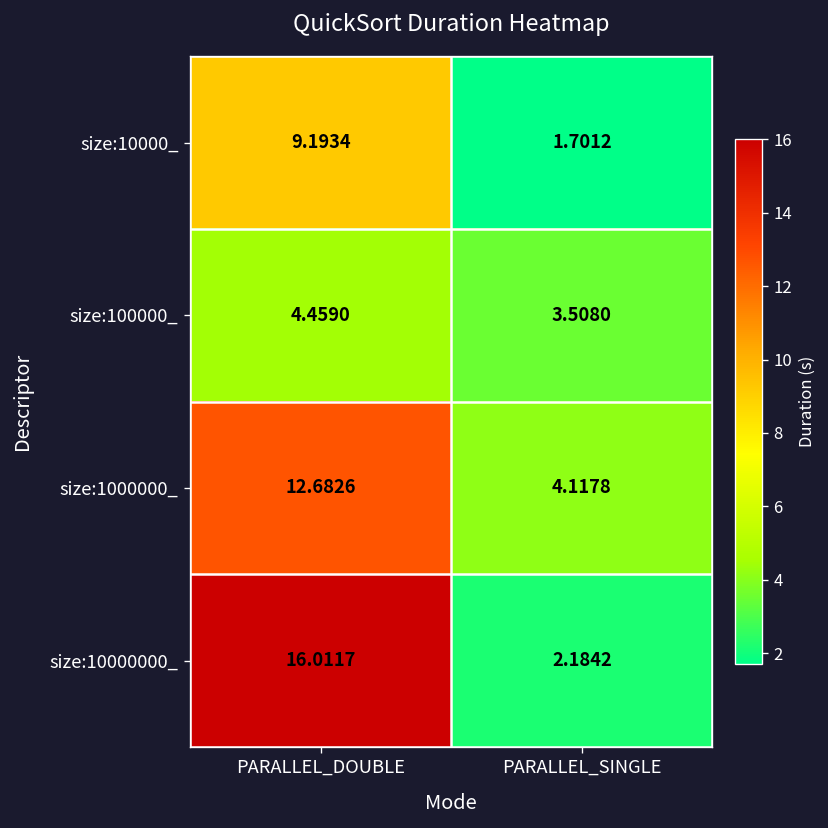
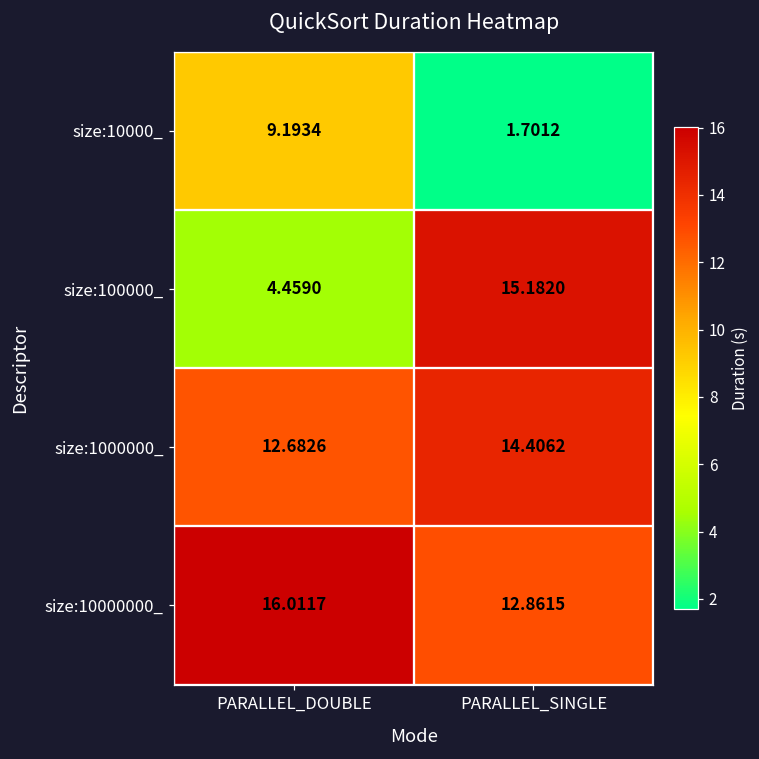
  {
    "size:10000_": {
      "PARALLEL_DOUBLE": 9.1934,
      "PARALLEL_SINGLE": 1.7012
    },
    "size:100000_": {
      "PARALLEL_DOUBLE": 4.4590,
-     "PARALLEL_SINGLE": 3.5080
+     "PARALLEL_SINGLE": 15.1820
    },
    "size:1000000_": {
      "PARALLEL_DOUBLE": 12.6826,
-     "PARALLEL_SINGLE": 4.1178
+     "PARALLEL_SINGLE": 14.4062
    },
    "size:10000000_": {
      "PARALLEL_DOUBLE": 16.0117,
-     "PARALLEL_SINGLE": 2.1842
+     "PARALLEL_SINGLE": 12.8615
    }
  }
